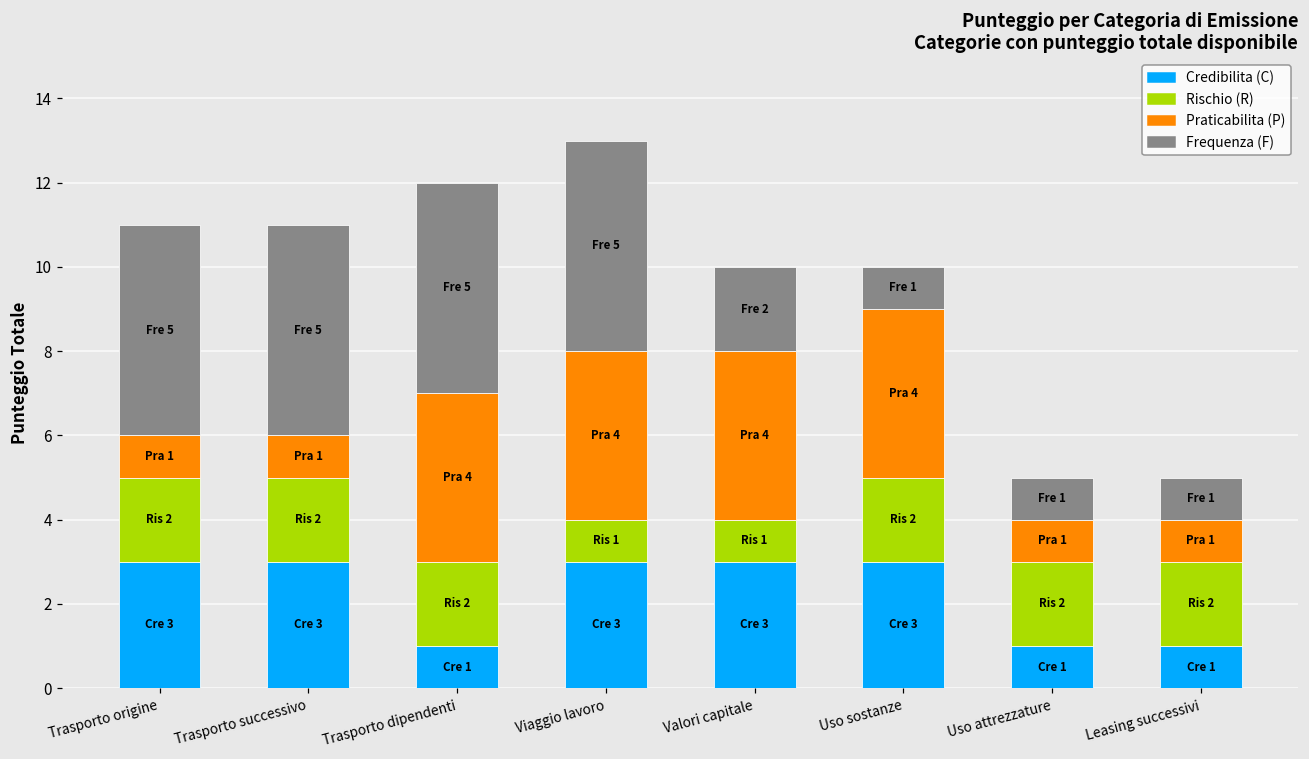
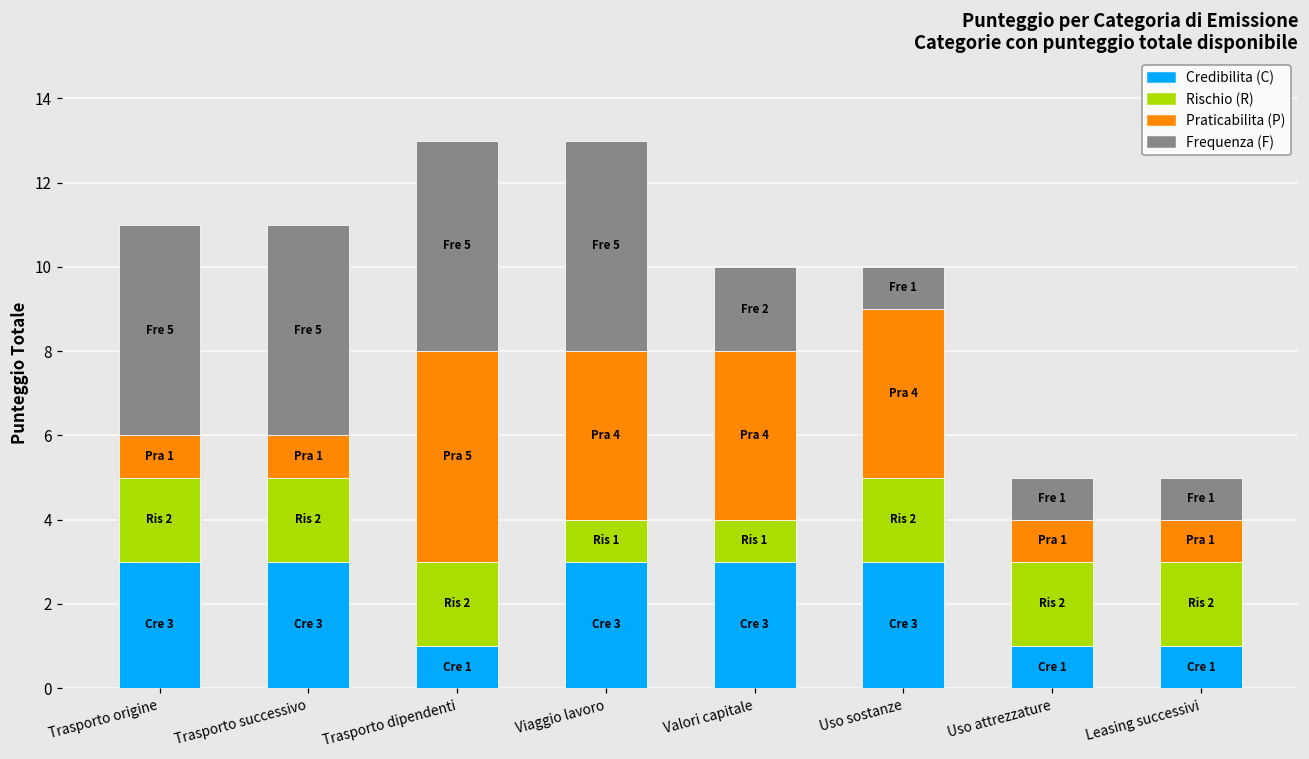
  {
    "Credibilita (C)": {
      "Trasporto origine": 3,
      "Trasporto successivo": 3,
      "Trasporto dipendenti": 1,
      "Viaggio lavoro": 3,
      "Valori capitale": 3,
      "Uso sostanze": 3,
      "Uso attrezzature": 1,
      "Leasing successivi": 1
    },
    "Rischio (R)": {
      "Trasporto origine": 2,
      "Trasporto successivo": 2,
      "Trasporto dipendenti": 2,
      "Viaggio lavoro": 1,
      "Valori capitale": 1,
      "Uso sostanze": 2,
      "Uso attrezzature": 2,
      "Leasing successivi": 2
    },
    "Praticabilita (P)": {
      "Trasporto origine": 1,
      "Trasporto successivo": 1,
-     "Trasporto dipendenti": 4,
+     "Trasporto dipendenti": 5,
      "Viaggio lavoro": 4,
      "Valori capitale": 4,
      "Uso sostanze": 4,
      "Uso attrezzature": 1,
      "Leasing successivi": 1
    },
    "Frequenza (F)": {
      "Trasporto origine": 5,
      "Trasporto successivo": 5,
      "Trasporto dipendenti": 5,
      "Viaggio lavoro": 5,
      "Valori capitale": 2,
      "Uso sostanze": 1,
      "Uso attrezzature": 1,
      "Leasing successivi": 1
    }
  }
